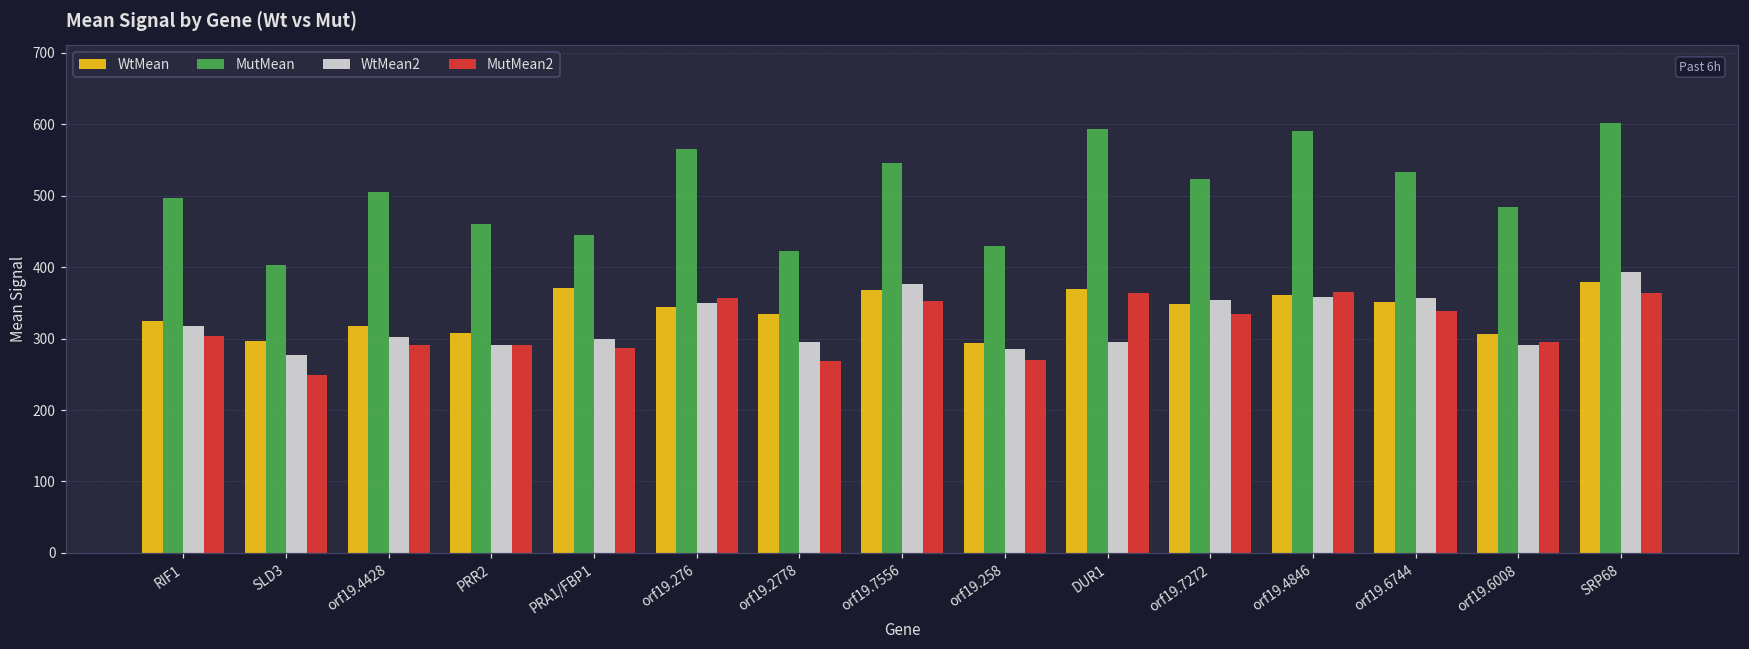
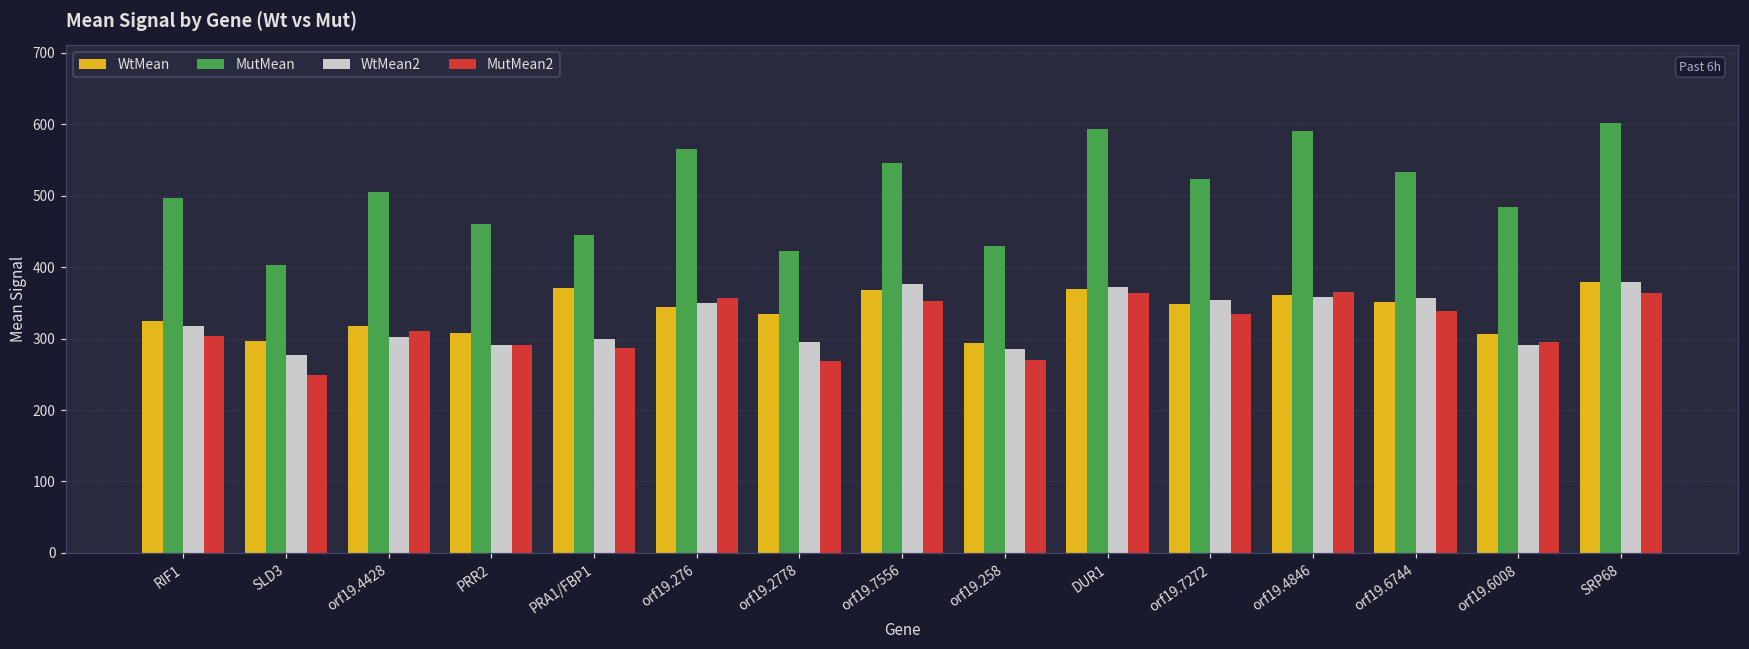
  {
    "WtMean": {
      "RIF1": 320,
      "SLD3": 300,
      "orf19.4428": 320,
      "PRR2": 310,
      "PRA1/FBP1": 370,
      "orf19.276": 340,
      "orf19.2778": 330,
      "orf19.7556": 370,
      "orf19.258": 290,
      "DUR1": 370,
      "orf19.7272": 350,
      "orf19.4846": 360,
      "orf19.6744": 350,
      "orf19.6008": 310,
      "SRP68": 380
    },
    "MutMean": {
      "RIF1": 500,
      "SLD3": 400,
      "orf19.4428": 510,
      "PRR2": 460,
      "PRA1/FBP1": 450,
      "orf19.276": 570,
      "orf19.2778": 420,
      "orf19.7556": 550,
      "orf19.258": 430,
      "DUR1": 590,
      "orf19.7272": 520,
      "orf19.4846": 590,
      "orf19.6744": 530,
      "orf19.6008": 480,
      "SRP68": 600
    },
    "WtMean2": {
      "RIF1": 320,
      "SLD3": 280,
      "orf19.4428": 300,
      "PRR2": 290,
      "PRA1/FBP1": 300,
      "orf19.276": 350,
      "orf19.2778": 290,
      "orf19.7556": 380,
      "orf19.258": 290,
-     "DUR1": 300,
+     "DUR1": 370,
      "orf19.7272": 350,
      "orf19.4846": 360,
      "orf19.6744": 360,
      "orf19.6008": 290,
-     "SRP68": 390
+     "SRP68": 380
    },
    "MutMean2": {
      "RIF1": 300,
      "SLD3": 250,
-     "orf19.4428": 290,
+     "orf19.4428": 310,
      "PRR2": 290,
      "PRA1/FBP1": 290,
      "orf19.276": 360,
      "orf19.2778": 270,
      "orf19.7556": 350,
      "orf19.258": 270,
      "DUR1": 360,
      "orf19.7272": 330,
      "orf19.4846": 360,
      "orf19.6744": 340,
      "orf19.6008": 300,
      "SRP68": 360
    }
  }
